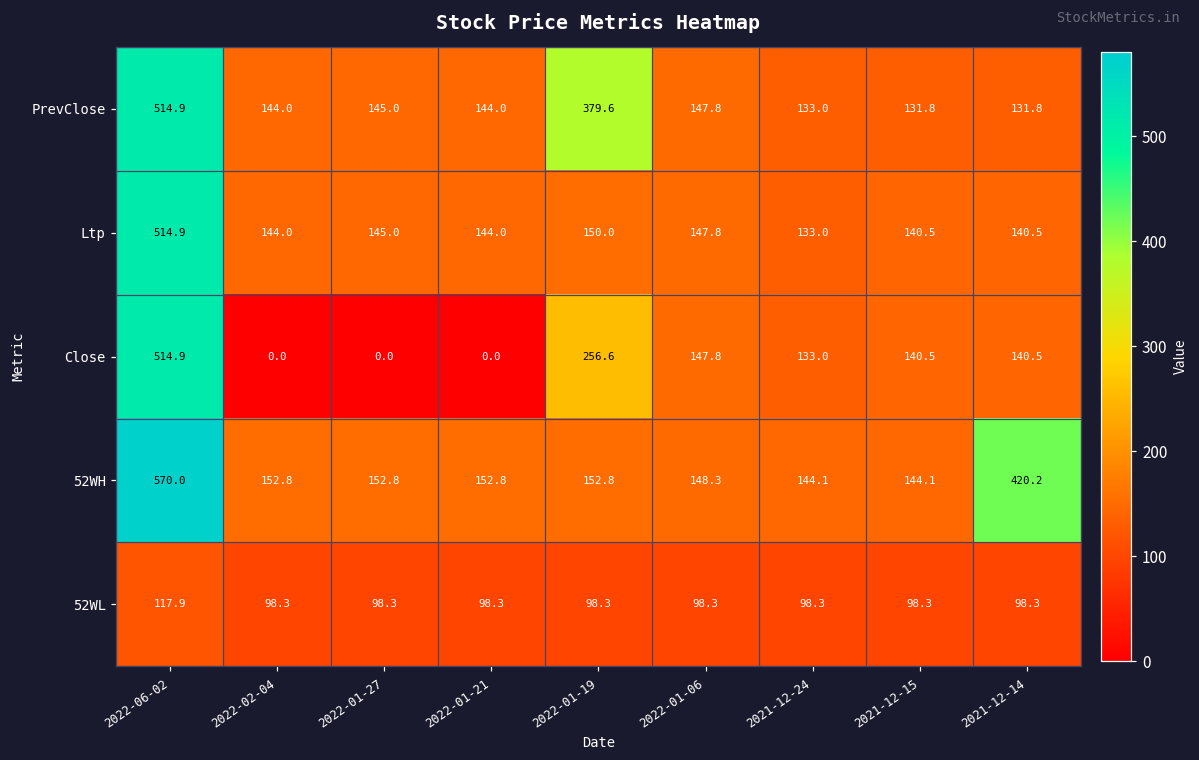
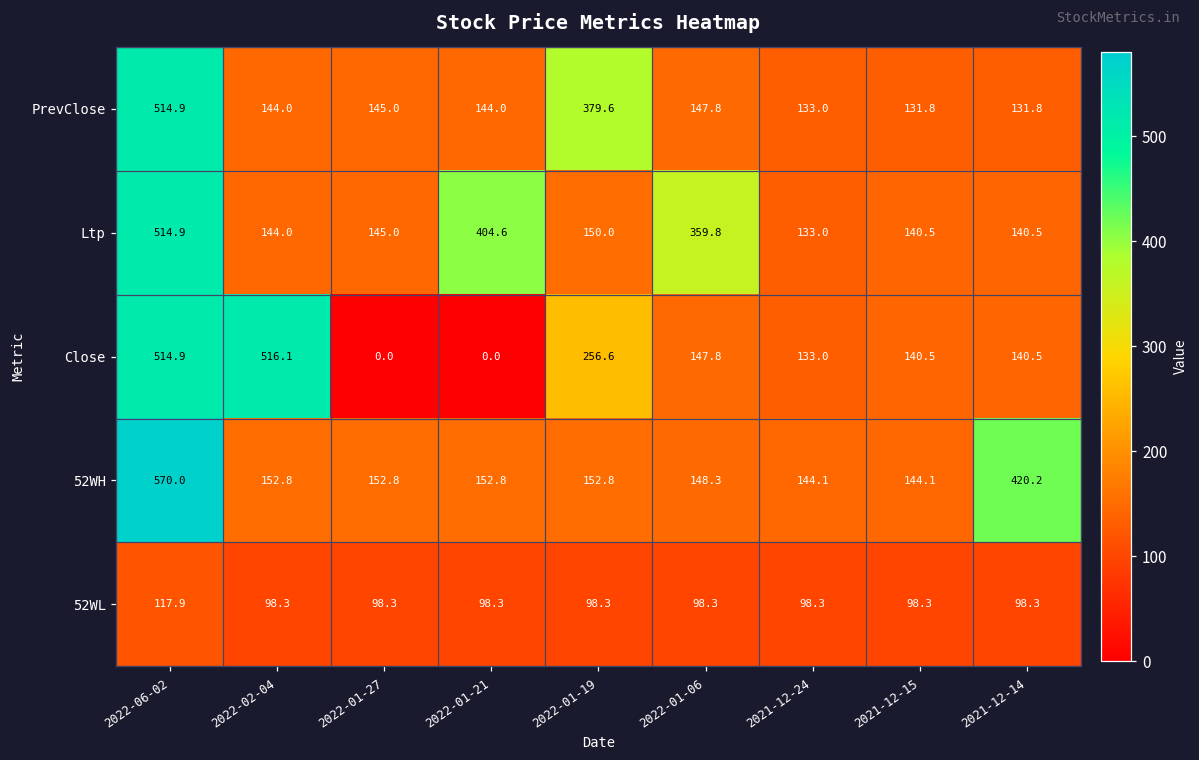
  {
    "PrevClose": {
      "2022-06-02": 514.9,
      "2022-02-04": 144.0,
      "2022-01-27": 145.0,
      "2022-01-21": 144.0,
      "2022-01-19": 379.6,
      "2022-01-06": 147.8,
      "2021-12-24": 133.0,
      "2021-12-15": 131.8,
      "2021-12-14": 131.8
    },
    "Ltp": {
      "2022-06-02": 514.9,
      "2022-02-04": 144.0,
      "2022-01-27": 145.0,
-     "2022-01-21": 144.0,
+     "2022-01-21": 404.6,
      "2022-01-19": 150.0,
-     "2022-01-06": 147.8,
+     "2022-01-06": 359.8,
      "2021-12-24": 133.0,
      "2021-12-15": 140.5,
      "2021-12-14": 140.5
    },
    "Close": {
      "2022-06-02": 514.9,
-     "2022-02-04": 0.0,
+     "2022-02-04": 516.1,
      "2022-01-27": 0.0,
      "2022-01-21": 0.0,
      "2022-01-19": 256.6,
      "2022-01-06": 147.8,
      "2021-12-24": 133.0,
      "2021-12-15": 140.5,
      "2021-12-14": 140.5
    },
    "52WH": {
      "2022-06-02": 570.0,
      "2022-02-04": 152.8,
      "2022-01-27": 152.8,
      "2022-01-21": 152.8,
      "2022-01-19": 152.8,
      "2022-01-06": 148.3,
      "2021-12-24": 144.1,
      "2021-12-15": 144.1,
      "2021-12-14": 420.2
    },
    "52WL": {
      "2022-06-02": 117.9,
      "2022-02-04": 98.3,
      "2022-01-27": 98.3,
      "2022-01-21": 98.3,
      "2022-01-19": 98.3,
      "2022-01-06": 98.3,
      "2021-12-24": 98.3,
      "2021-12-15": 98.3,
      "2021-12-14": 98.3
    }
  }
